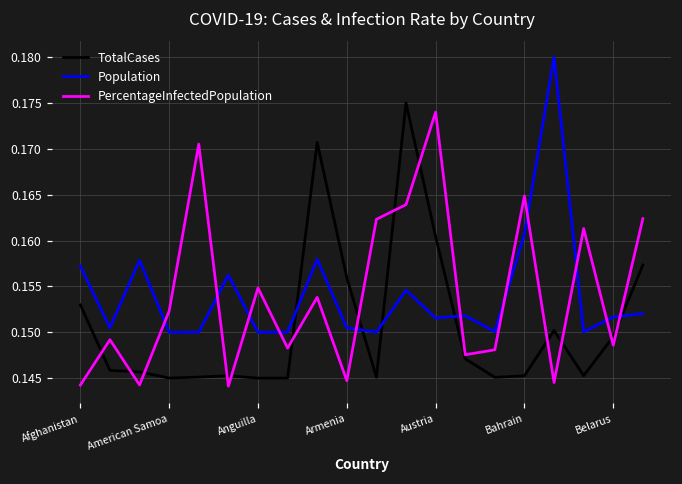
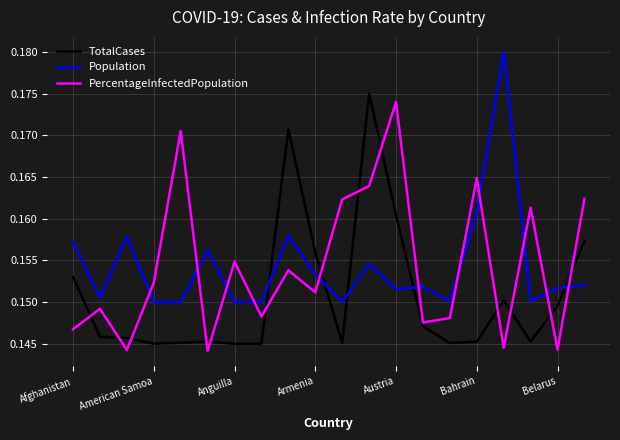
  {
    "TotalCases": {
      "Afghanistan": 0.153,
      "American Samoa": 0.145,
      "Anguilla": 0.145,
      "Armenia": 0.156,
      "Austria": 0.160,
      "Bahrain": 0.145,
      "Belarus": 0.150
    },
    "Population": {
      "Afghanistan": 0.157,
      "American Samoa": 0.150,
      "Anguilla": 0.150,
-     "Armenia": 0.150,
+     "Armenia": 0.153,
      "Austria": 0.152,
      "Bahrain": 0.161,
      "Belarus": 0.152
    },
    "PercentageInfectedPopulation": {
-     "Afghanistan": 0.144,
+     "Afghanistan": 0.147,
      "American Samoa": 0.152,
      "Anguilla": 0.155,
-     "Armenia": 0.145,
+     "Armenia": 0.151,
      "Austria": 0.174,
      "Bahrain": 0.165,
-     "Belarus": 0.149
+     "Belarus": 0.144
    }
  }
